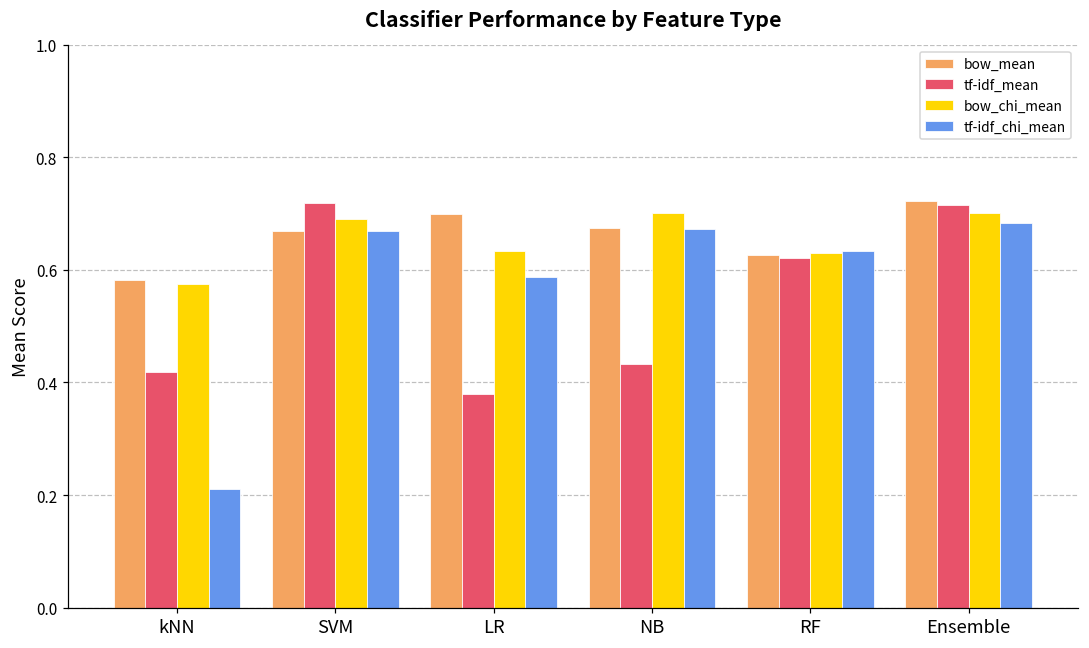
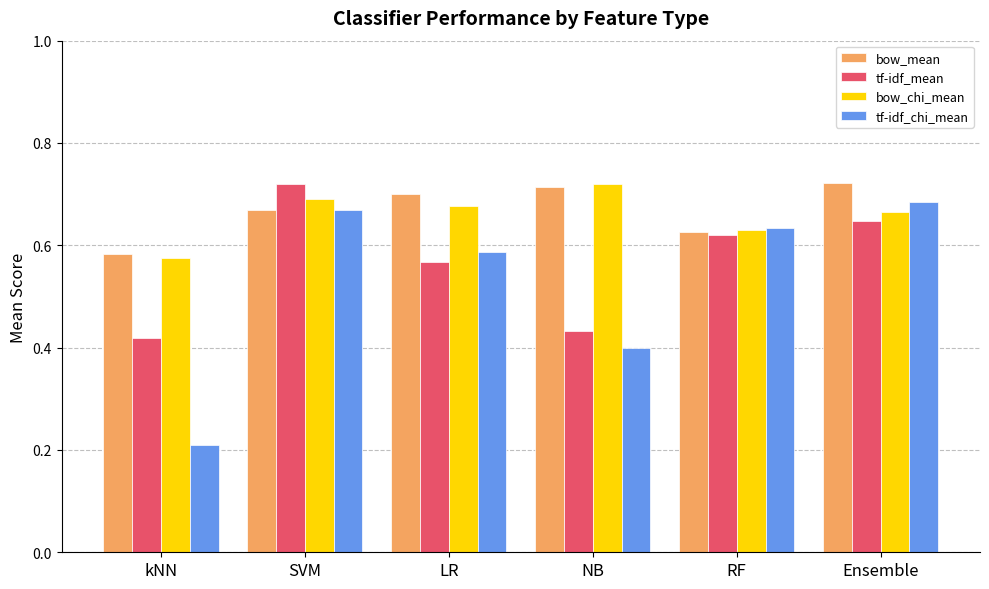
  {
    "bow_mean": {
      "kNN": 0.58,
      "SVM": 0.67,
      "LR": 0.70,
-     "NB": 0.67,
+     "NB": 0.71,
      "RF": 0.63,
      "Ensemble": 0.72
    },
    "tf-idf_mean": {
      "kNN": 0.42,
      "SVM": 0.72,
-     "LR": 0.38,
+     "LR": 0.57,
      "NB": 0.43,
      "RF": 0.62,
-     "Ensemble": 0.72
+     "Ensemble": 0.65
    },
    "bow_chi_mean": {
      "kNN": 0.57,
      "SVM": 0.69,
-     "LR": 0.63,
-     "NB": 0.70,
+     "LR": 0.68,
+     "NB": 0.72,
      "RF": 0.63,
-     "Ensemble": 0.70
+     "Ensemble": 0.66
    },
    "tf-idf_chi_mean": {
      "kNN": 0.21,
      "SVM": 0.67,
      "LR": 0.59,
-     "NB": 0.67,
+     "NB": 0.40,
      "RF": 0.63,
      "Ensemble": 0.68
    }
  }
